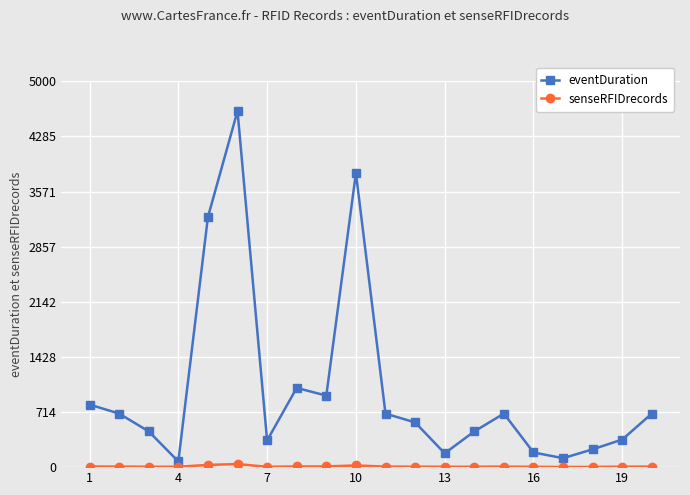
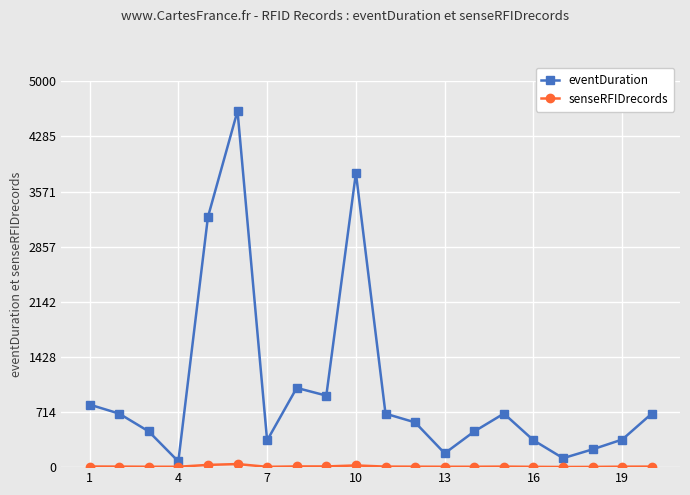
  {
    "eventDuration": {
      "1": 800,
      "4": 100,
      "7": 300,
      "10": 3800,
      "13": 200,
-     "16": 200,
+     "16": 300,
      "19": 400
    },
    "senseRFIDrecords": {
      "1": 0,
      "4": 0,
      "7": 0,
      "10": 0,
      "13": 0,
      "16": 0,
      "19": 0
    }
  }
